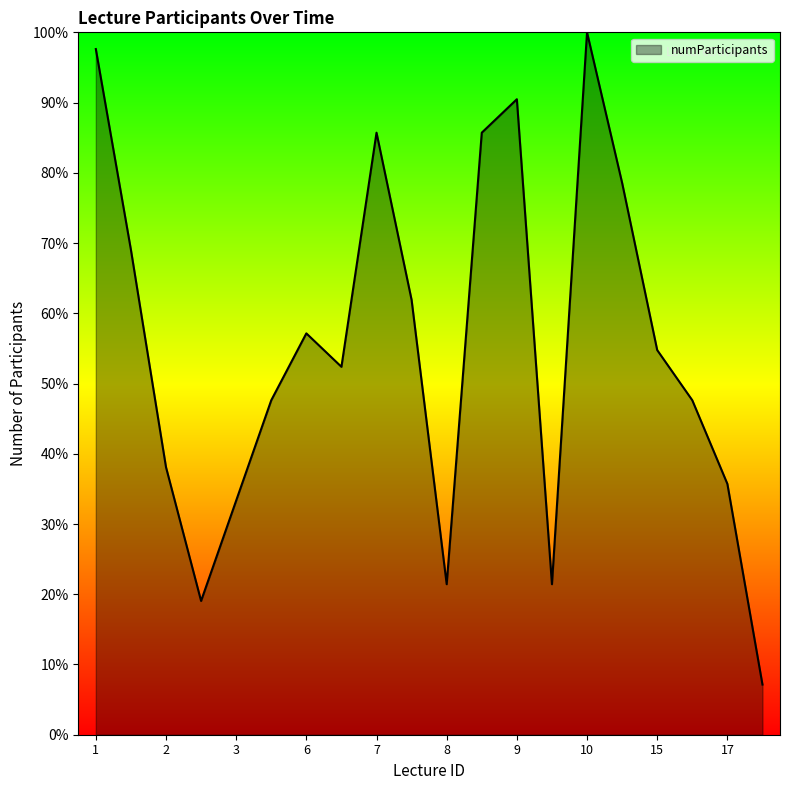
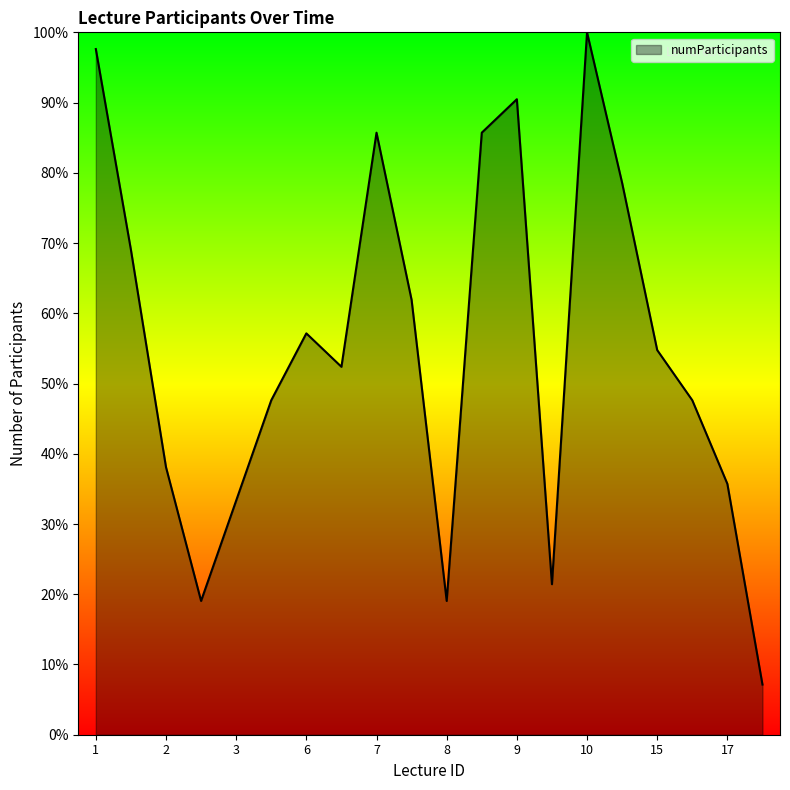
  {
    "2": "38%",
    "6": "57%",
-   "8": "21%",
+   "8": "19%",
    "10": "100%"
  }
